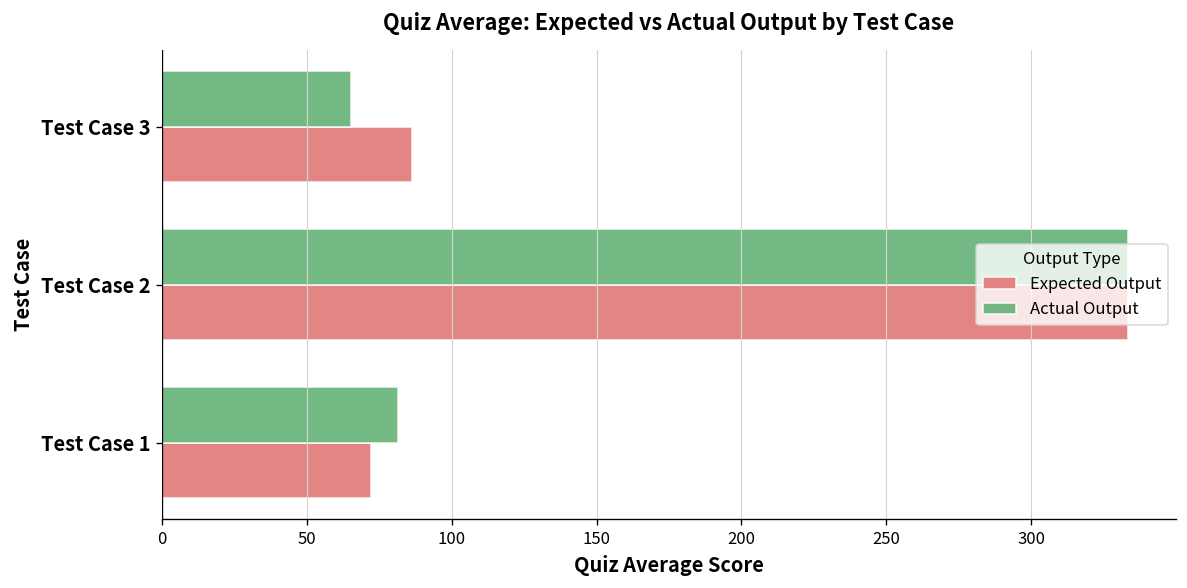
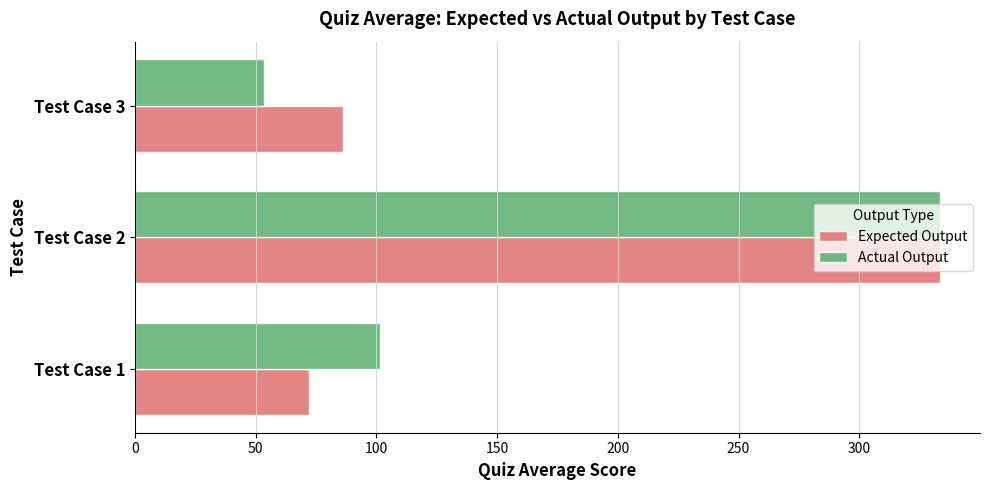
  {
    "Expected Output": {
      "Test Case 3": 86,
      "Test Case 1": 72
    },
    "Actual Output": {
-     "Test Case 3": 65,
-     "Test Case 1": 82
+     "Test Case 3": 53,
+     "Test Case 1": 102
    }
  }
